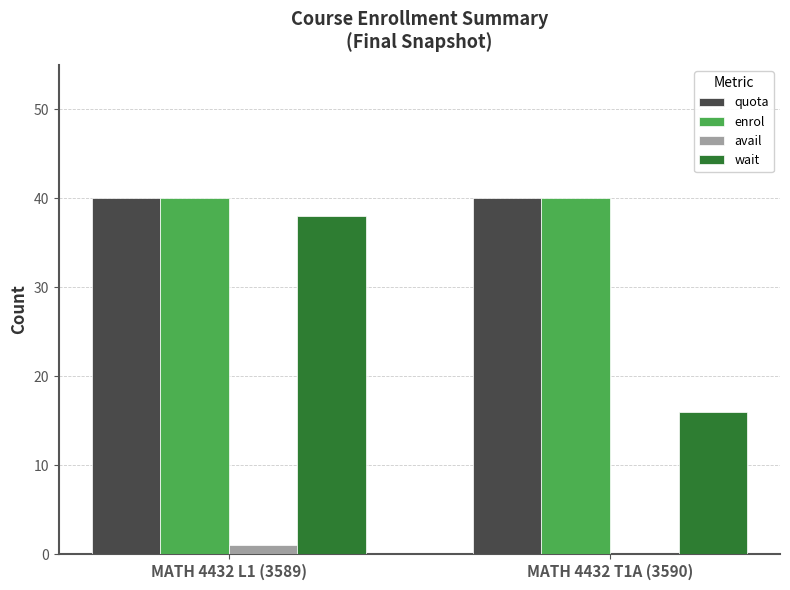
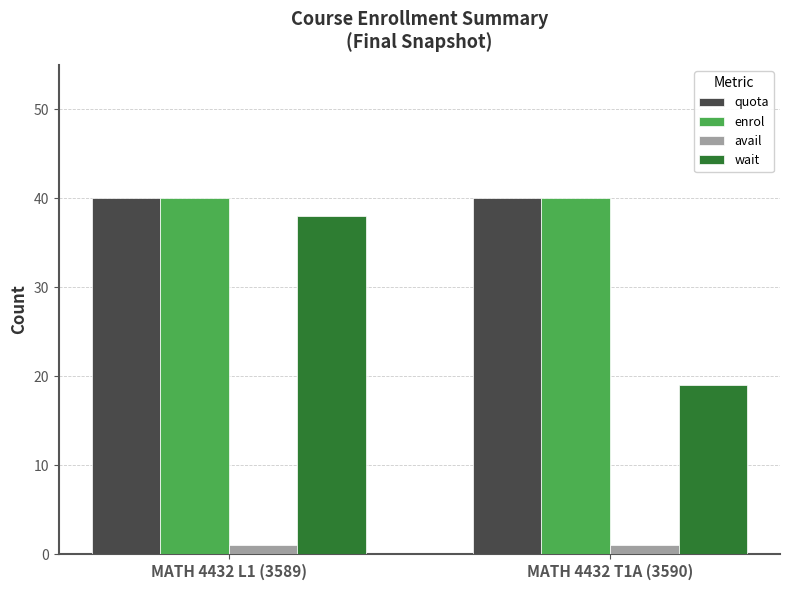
  {
    "quota": {
      "MATH 4432 L1 (3589)": 40,
      "MATH 4432 T1A (3590)": 40
    },
    "enrol": {
      "MATH 4432 L1 (3589)": 40,
      "MATH 4432 T1A (3590)": 40
    },
    "avail": {
      "MATH 4432 L1 (3589)": 1,
-     "MATH 4432 T1A (3590)": 0
+     "MATH 4432 T1A (3590)": 1
    },
    "wait": {
      "MATH 4432 L1 (3589)": 38,
-     "MATH 4432 T1A (3590)": 16
+     "MATH 4432 T1A (3590)": 19
    }
  }
